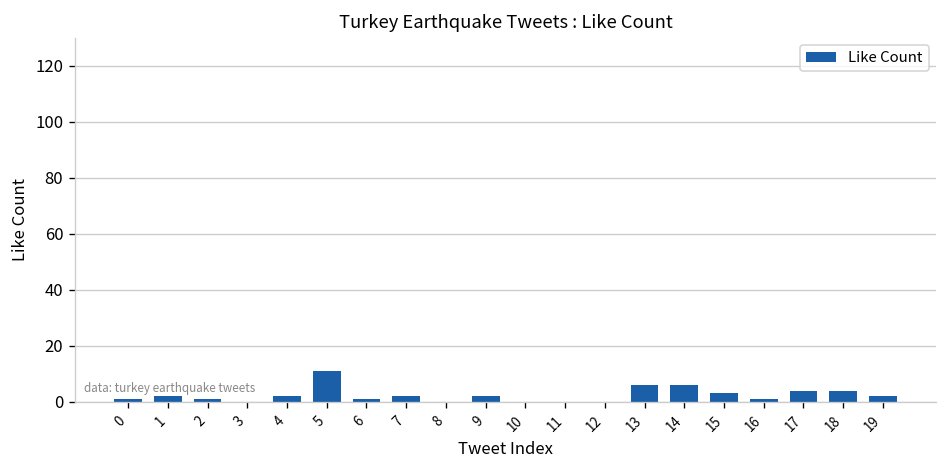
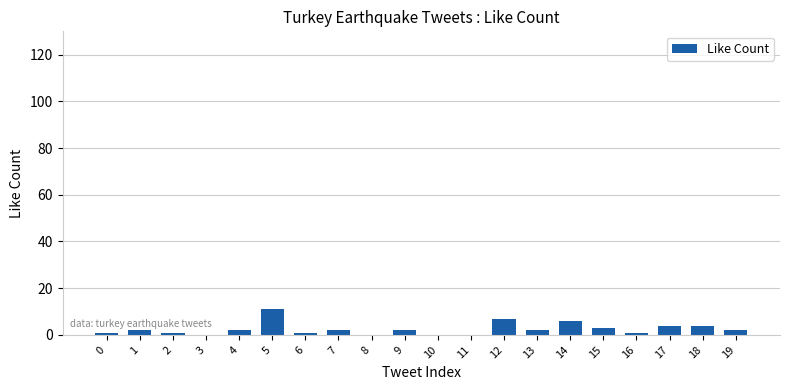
  {
    "1": 2,
    "3": 0,
    "4": 2,
    "5": 11,
    "7": 2,
    "8": 0,
    "9": 2,
    "10": 0,
    "11": 0,
-   "12": 0,
-   "13": 6,
+   "12": 7,
+   "13": 2,
    "14": 6,
    "15": 3,
    "17": 4,
    "18": 4,
    "19": 2
  }
